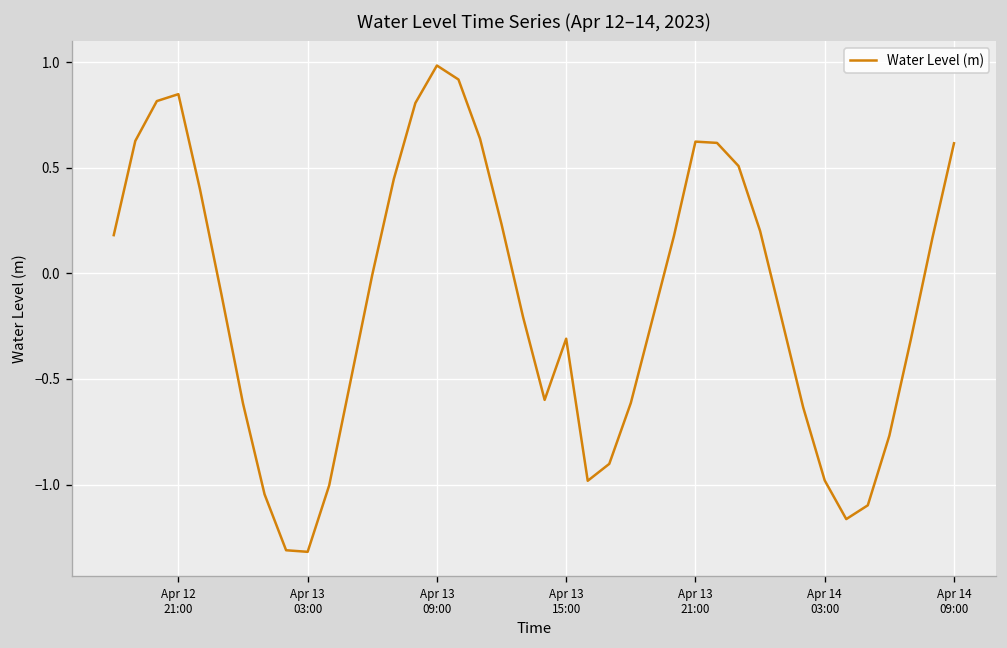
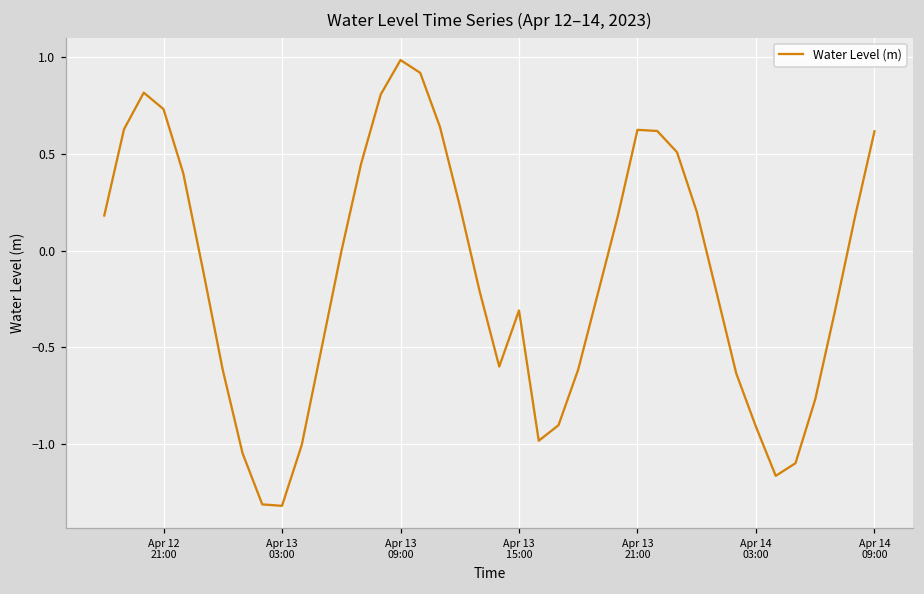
  {
-   "Apr 12 21:00": 0.85,
+   "Apr 12 21:00": 0.73,
    "Apr 13 03:00": -1.32,
    "Apr 13 09:00": 0.98,
    "Apr 13 15:00": -0.31,
    "Apr 13 21:00": 0.62,
-   "Apr 14 03:00": -0.98,
+   "Apr 14 03:00": -0.91,
    "Apr 14 09:00": 0.62
  }
